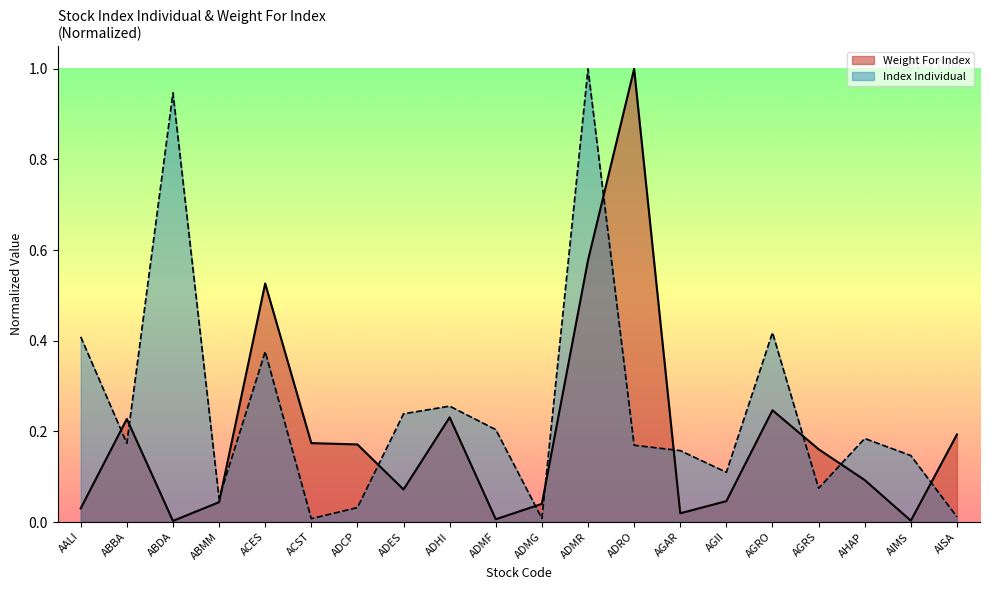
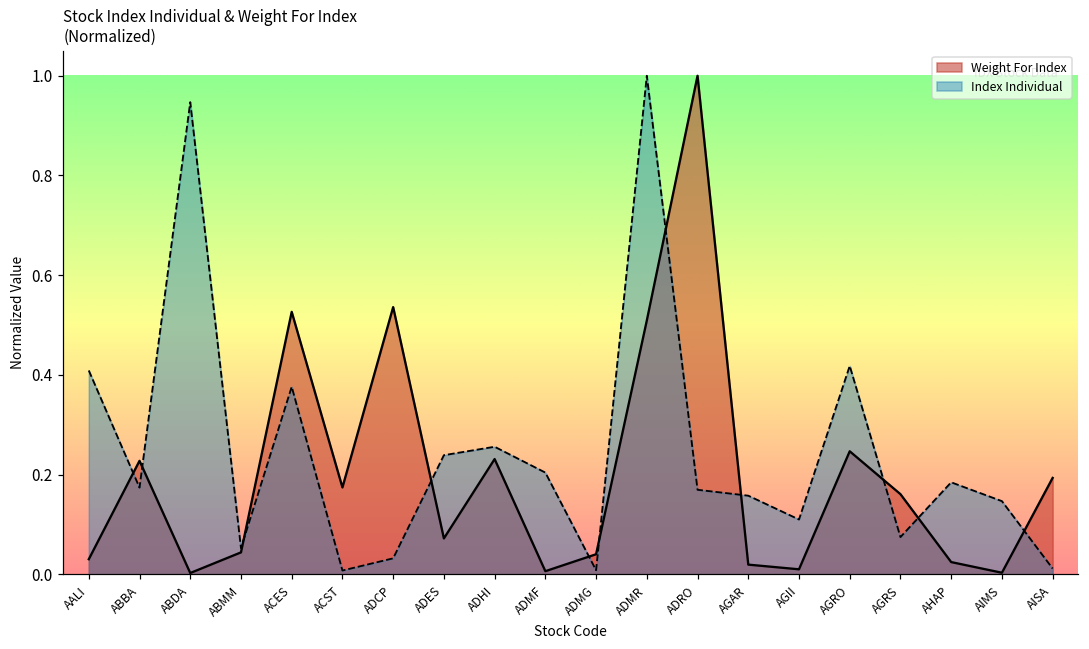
  {
    "Weight For Index": {
      "AALI": 0.03,
      "ABBA": 0.23,
      "ABDA": 0.00,
      "ABMM": 0.04,
      "ACES": 0.53,
      "ACST": 0.17,
-     "ADCP": 0.17,
+     "ADCP": 0.54,
      "ADES": 0.07,
      "ADHI": 0.23,
      "ADMF": 0.01,
      "ADMG": 0.04,
-     "ADMR": 0.58,
+     "ADMR": 0.51,
      "ADRO": 1.00,
      "AGAR": 0.02,
-     "AGII": 0.05,
+     "AGII": 0.01,
      "AGRO": 0.25,
      "AGRS": 0.16,
-     "AHAP": 0.09,
+     "AHAP": 0.02,
      "AIMS": 0.00,
      "AISA": 0.19
    },
    "Index Individual": {
      "AALI": 0.41,
      "ABBA": 0.17,
      "ABDA": 0.95,
      "ABMM": 0.05,
      "ACES": 0.38,
      "ACST": 0.01,
      "ADCP": 0.03,
      "ADES": 0.24,
      "ADHI": 0.26,
      "ADMF": 0.20,
      "ADMG": 0.01,
      "ADMR": 1.00,
      "ADRO": 0.17,
      "AGAR": 0.16,
      "AGII": 0.11,
      "AGRO": 0.42,
      "AGRS": 0.07,
      "AHAP": 0.18,
      "AIMS": 0.15,
      "AISA": 0.01
    }
  }
